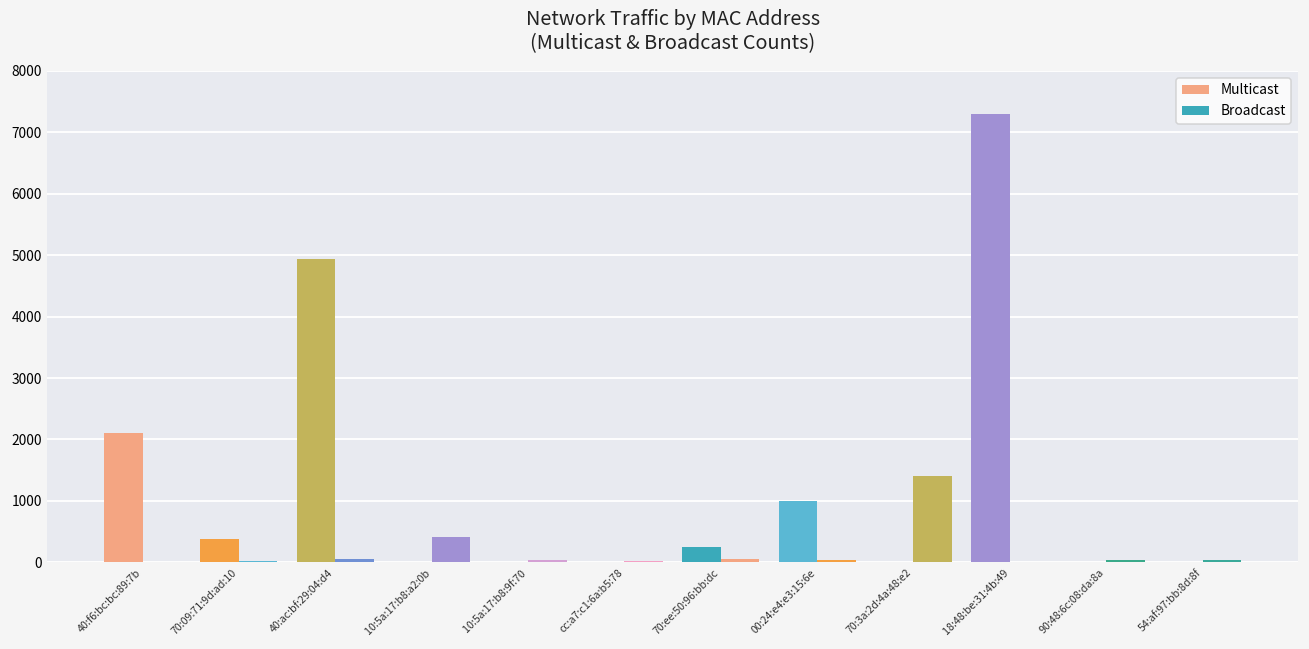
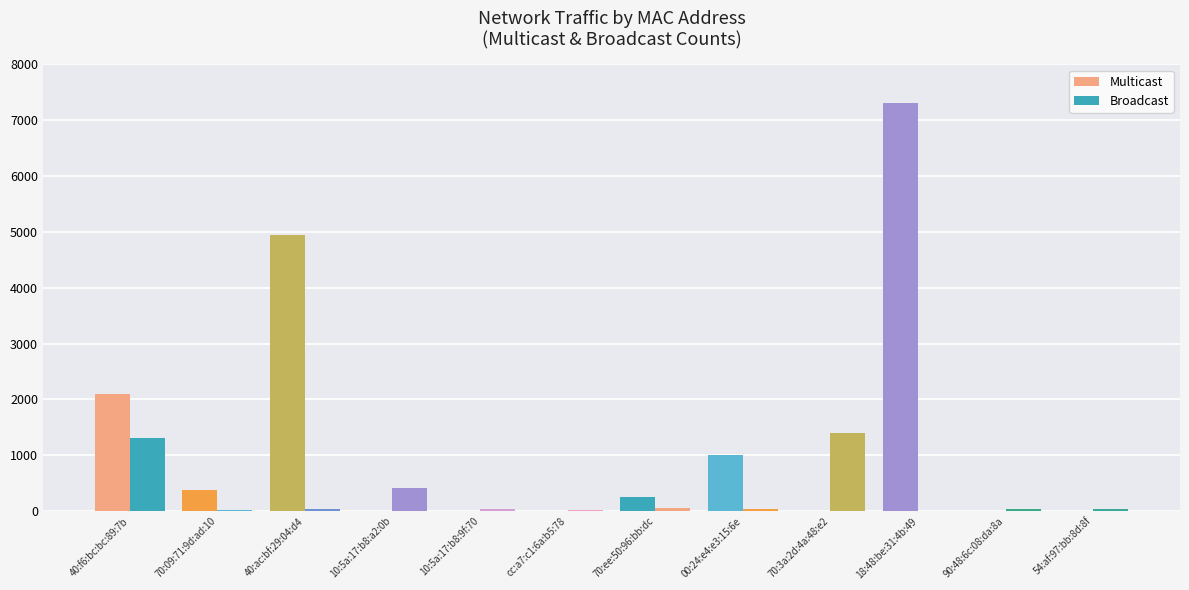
  {
    "Multicast": {
      "40:f6:bc:bc:89:7b": 2100,
      "70:09:71:9d:ad:10": 400,
      "40:ac:bf:29:04:d4": 4900,
      "10:5a:17:b8:a2:0b": 0,
      "10:5a:17:b8:9f:70": 0,
      "cc:a7:c1:6a:b5:78": 0,
      "70:ee:50:96:bb:dc": 300,
      "00:24:e4:e3:15:6e": 1000,
      "70:3a:2d:4a:48:e2": 0,
      "18:48:be:31:4b:49": 7300,
      "54:af:97:bb:8d:8f": 0
    },
    "Broadcast": {
-     "40:f6:bc:bc:89:7b": 0,
+     "40:f6:bc:bc:89:7b": 1300,
      "40:ac:bf:29:04:d4": 0,
      "10:5a:17:b8:a2:0b": 400,
      "70:ee:50:96:bb:dc": 100,
      "70:3a:2d:4a:48:e2": 1400,
      "18:48:be:31:4b:49": 0
    }
  }
